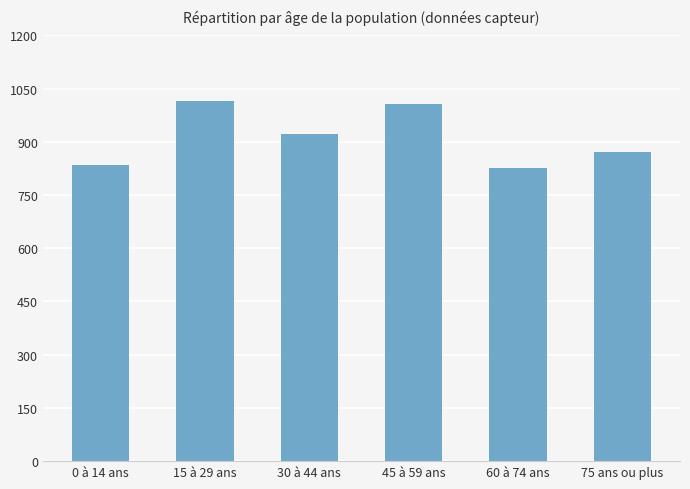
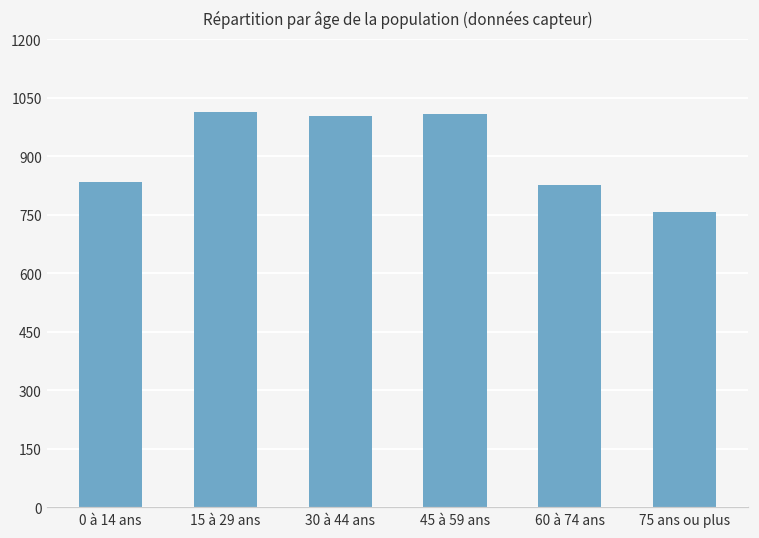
  {
    "0 à 14 ans": 830,
    "15 à 29 ans": 1010,
-   "30 à 44 ans": 920,
+   "30 à 44 ans": 1000,
    "45 à 59 ans": 1010,
    "60 à 74 ans": 830,
-   "75 ans ou plus": 870
+   "75 ans ou plus": 760
  }
